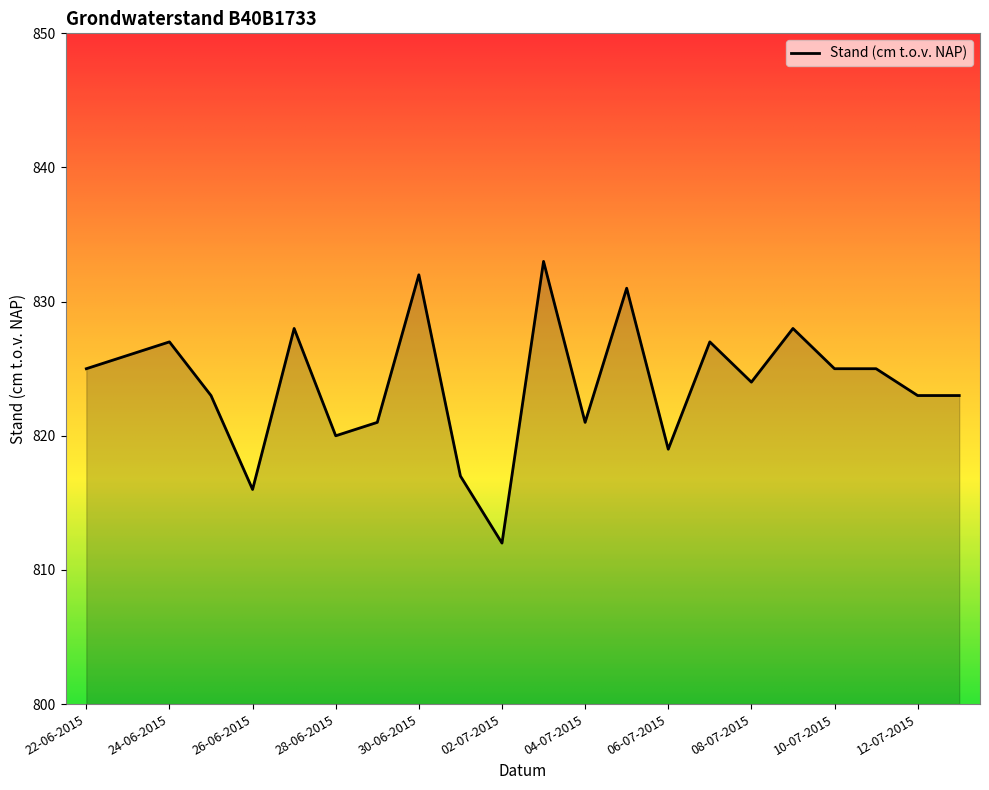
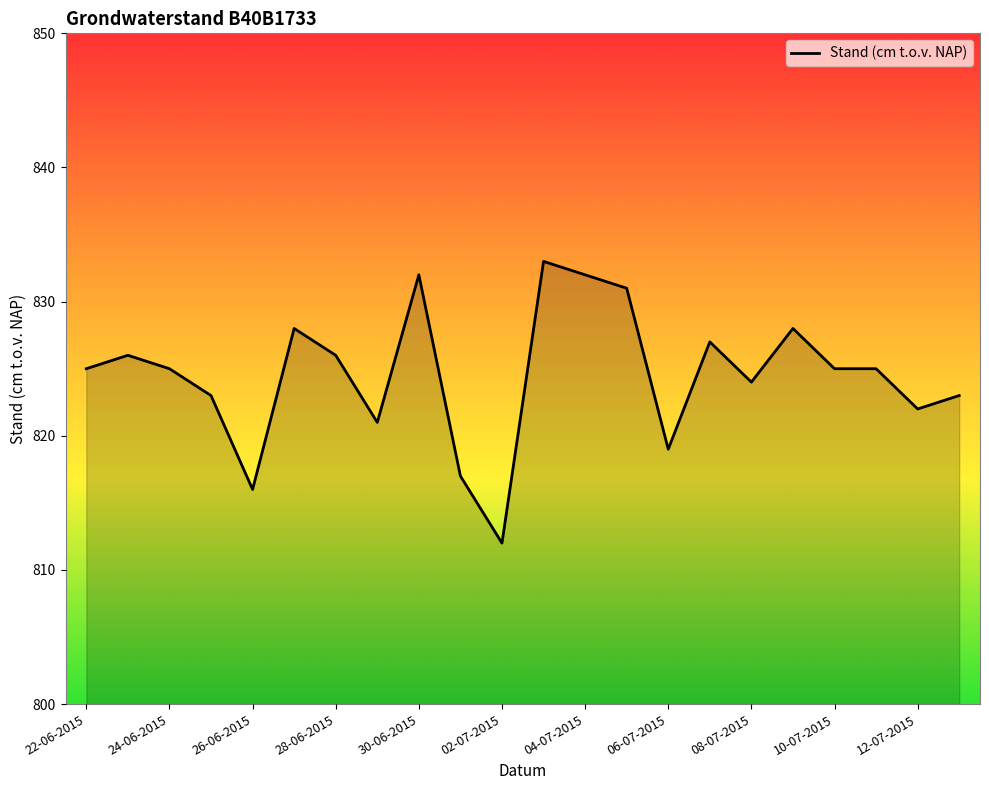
  {
    "22-06-2015": 825,
-   "24-06-2015": 827,
+   "24-06-2015": 825,
    "26-06-2015": 816,
-   "28-06-2015": 820,
+   "28-06-2015": 826,
    "30-06-2015": 832,
    "02-07-2015": 812,
-   "04-07-2015": 821,
+   "04-07-2015": 832,
    "06-07-2015": 819,
    "08-07-2015": 824,
    "10-07-2015": 825,
-   "12-07-2015": 823
+   "12-07-2015": 822
  }
